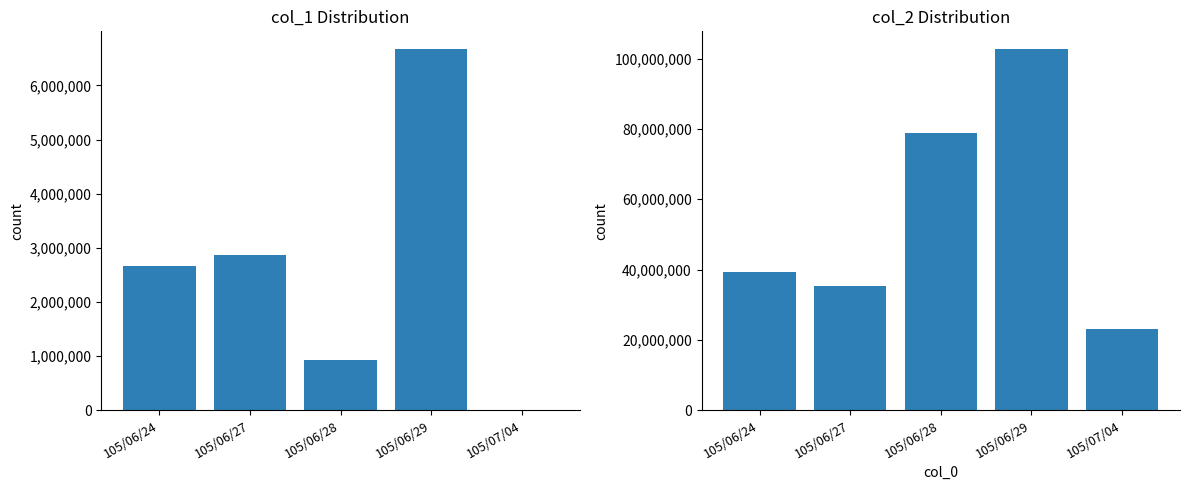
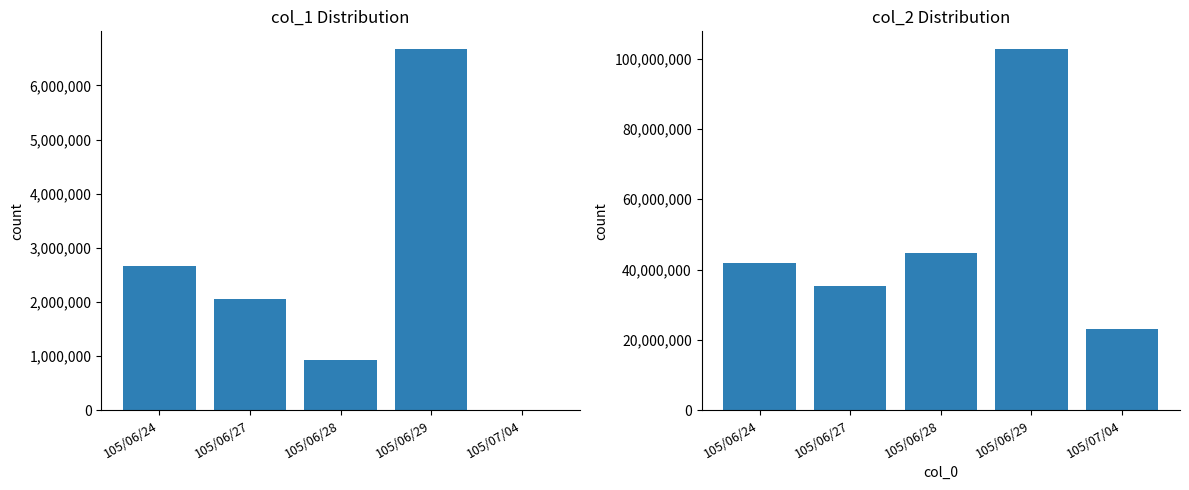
  {
    "col_1 Distribution": {
      "105/06/24": "2,700,000",
-     "105/06/27": "2,900,000",
+     "105/06/27": "2,000,000",
      "105/06/28": "900,000",
      "105/06/29": "6,700,000"
    },
    "col_2 Distribution": {
-     "105/06/24": "39,000,000",
+     "105/06/24": "42,000,000",
      "105/06/27": "35,000,000",
-     "105/06/28": "79,000,000",
+     "105/06/28": "45,000,000",
      "105/06/29": "103,000,000",
      "105/07/04": "23,000,000"
    }
  }
